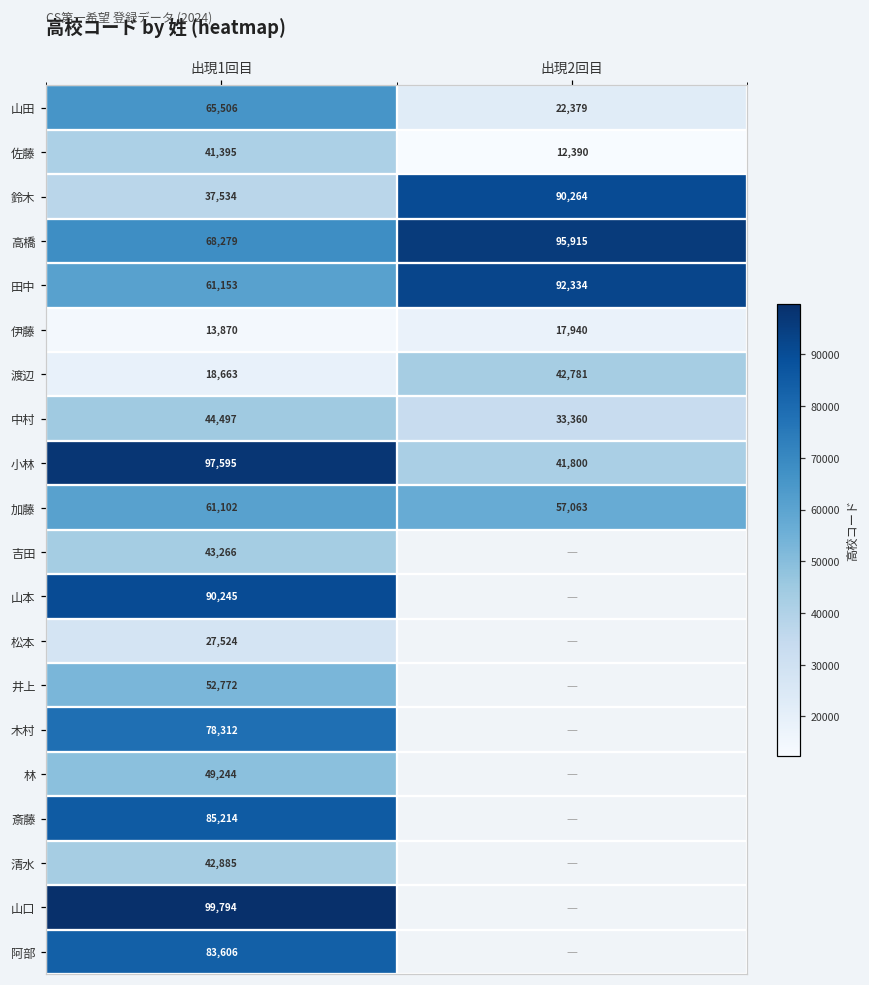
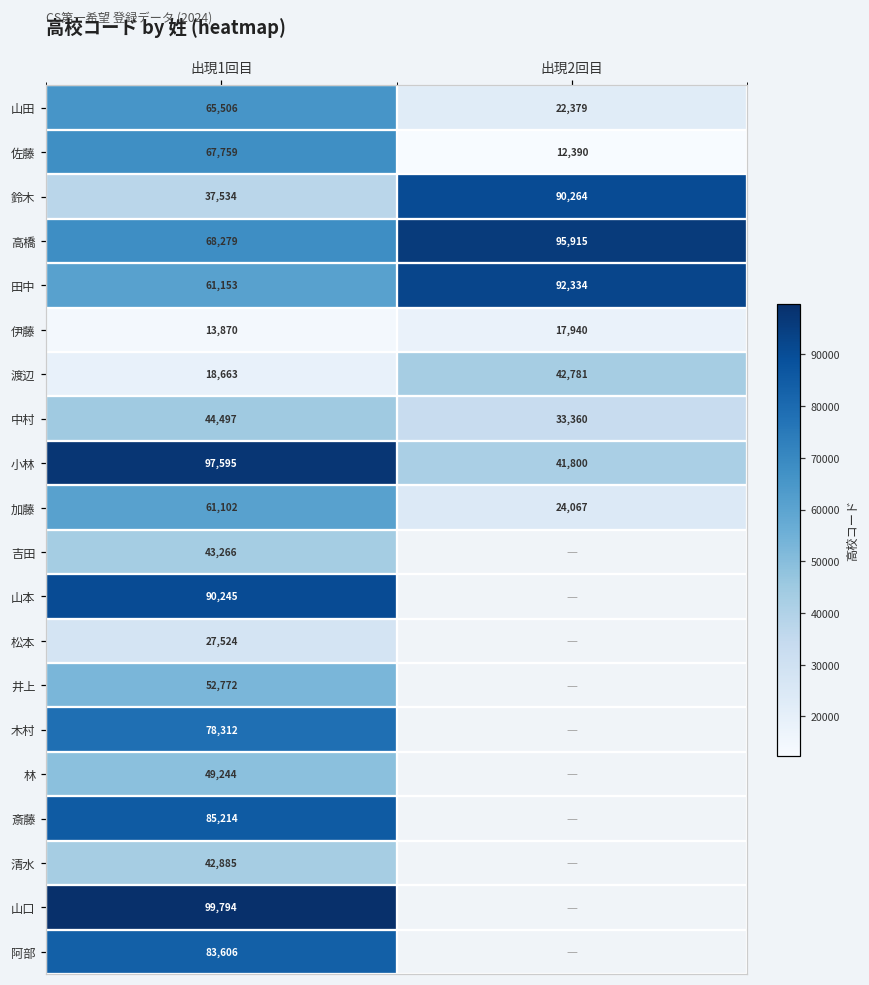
  {
    "山田": {
      "出現1回目": "65,506",
      "出現2回目": "22,379"
    },
    "佐藤": {
-     "出現1回目": "41,395",
+     "出現1回目": "67,759",
      "出現2回目": "12,390"
    },
    "鈴木": {
      "出現1回目": "37,534",
      "出現2回目": "90,264"
    },
    "高橋": {
      "出現1回目": "68,279",
      "出現2回目": "95,915"
    },
    "田中": {
      "出現1回目": "61,153",
      "出現2回目": "92,334"
    },
    "伊藤": {
      "出現1回目": "13,870",
      "出現2回目": "17,940"
    },
    "渡辺": {
      "出現1回目": "18,663",
      "出現2回目": "42,781"
    },
    "中村": {
      "出現1回目": "44,497",
      "出現2回目": "33,360"
    },
    "小林": {
      "出現1回目": "97,595",
      "出現2回目": "41,800"
    },
    "加藤": {
      "出現1回目": "61,102",
-     "出現2回目": "57,063"
+     "出現2回目": "24,067"
    },
    "吉田": {
      "出現1回目": "43,266"
    },
    "山本": {
      "出現1回目": "90,245"
    },
    "松本": {
      "出現1回目": "27,524"
    },
    "井上": {
      "出現1回目": "52,772"
    },
    "木村": {
      "出現1回目": "78,312"
    },
    "林": {
      "出現1回目": "49,244"
    },
    "斎藤": {
      "出現1回目": "85,214"
    },
    "清水": {
      "出現1回目": "42,885"
    },
    "山口": {
      "出現1回目": "99,794"
    },
    "阿部": {
      "出現1回目": "83,606"
    }
  }
